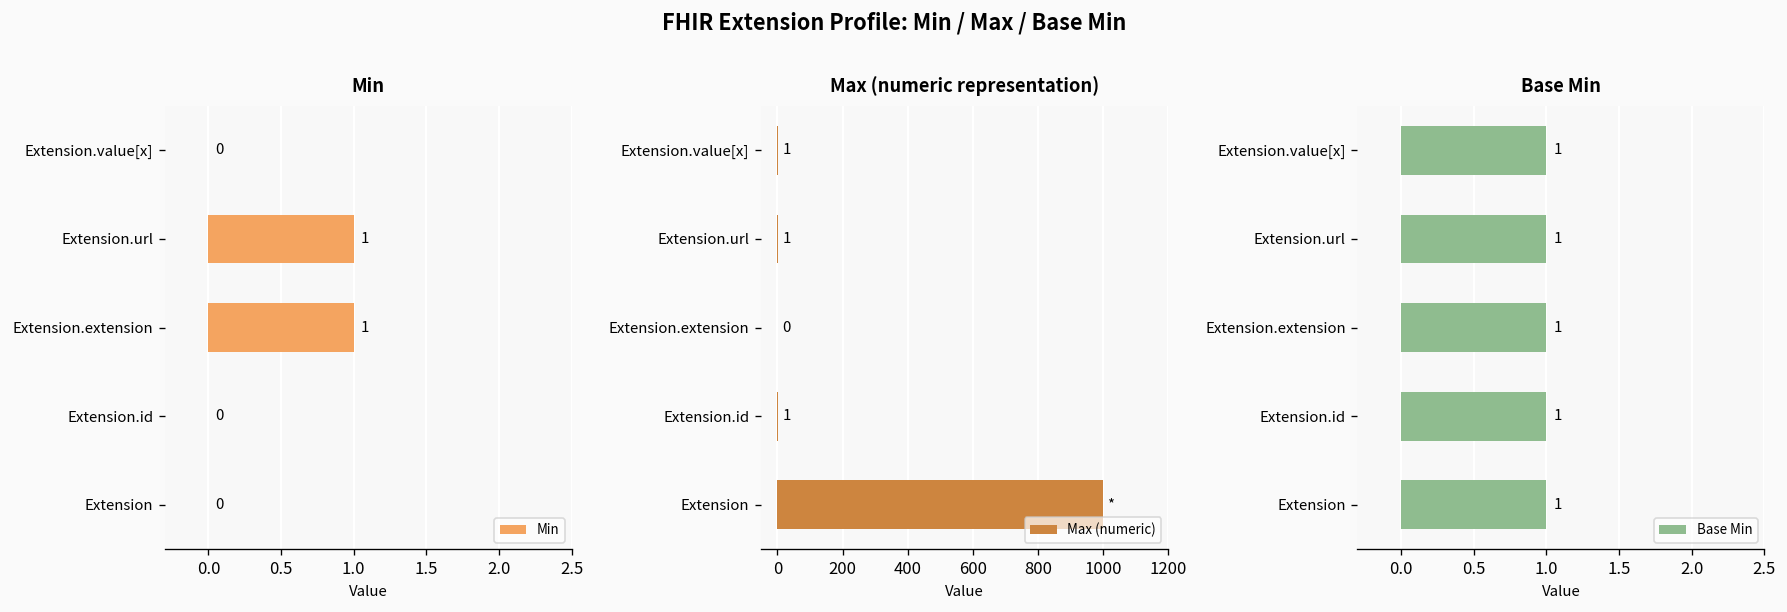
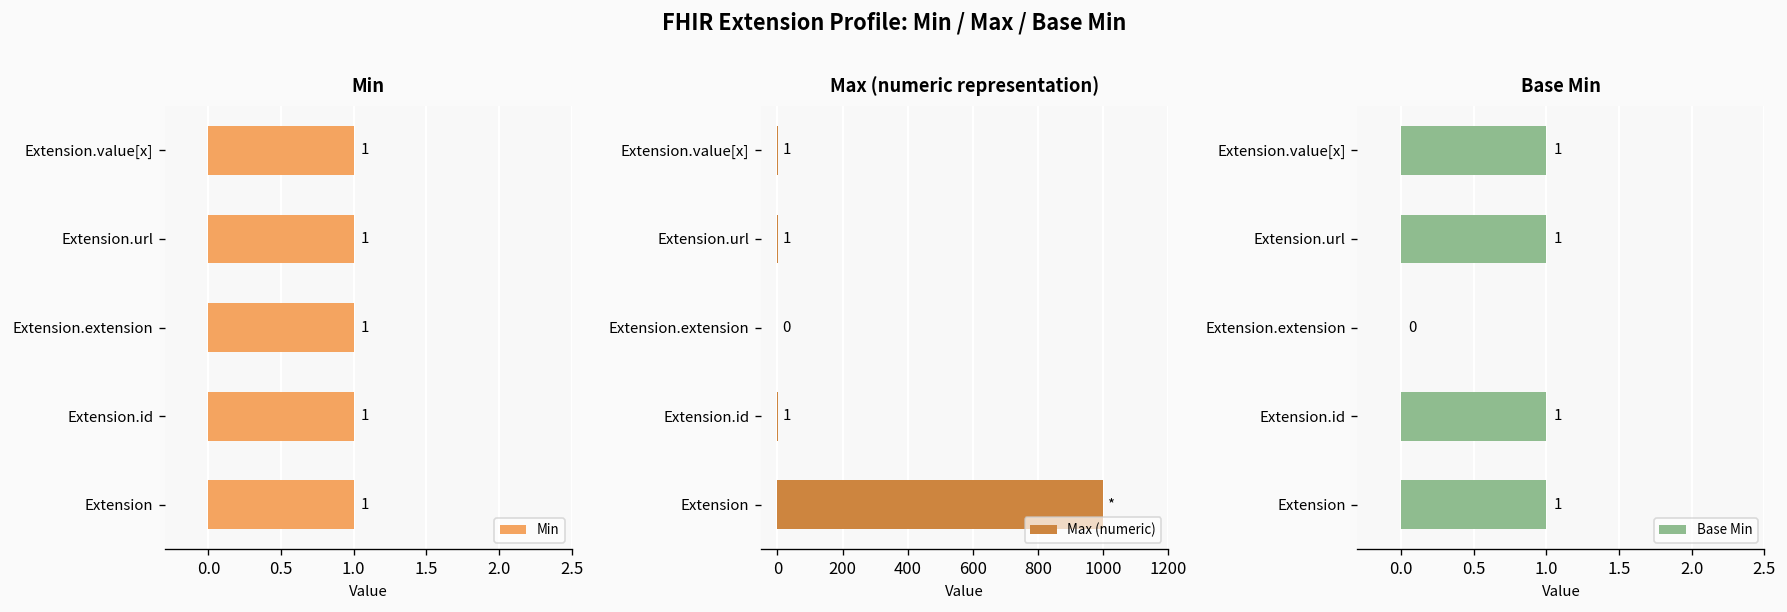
  {
    "Min": {
-     "Extension.value[x]": 0,
+     "Extension.value[x]": 1,
      "Extension.url": 1,
      "Extension.extension": 1,
-     "Extension.id": 0,
-     "Extension": 0
+     "Extension.id": 1,
+     "Extension": 1
    },
    "Max (numeric representation)": {
      "Extension.value[x]": 1,
      "Extension.url": 1,
      "Extension.extension": 0,
      "Extension.id": 1
    },
    "Base Min": {
      "Extension.value[x]": 1,
      "Extension.url": 1,
-     "Extension.extension": 1,
+     "Extension.extension": 0,
      "Extension.id": 1,
      "Extension": 1
    }
  }
